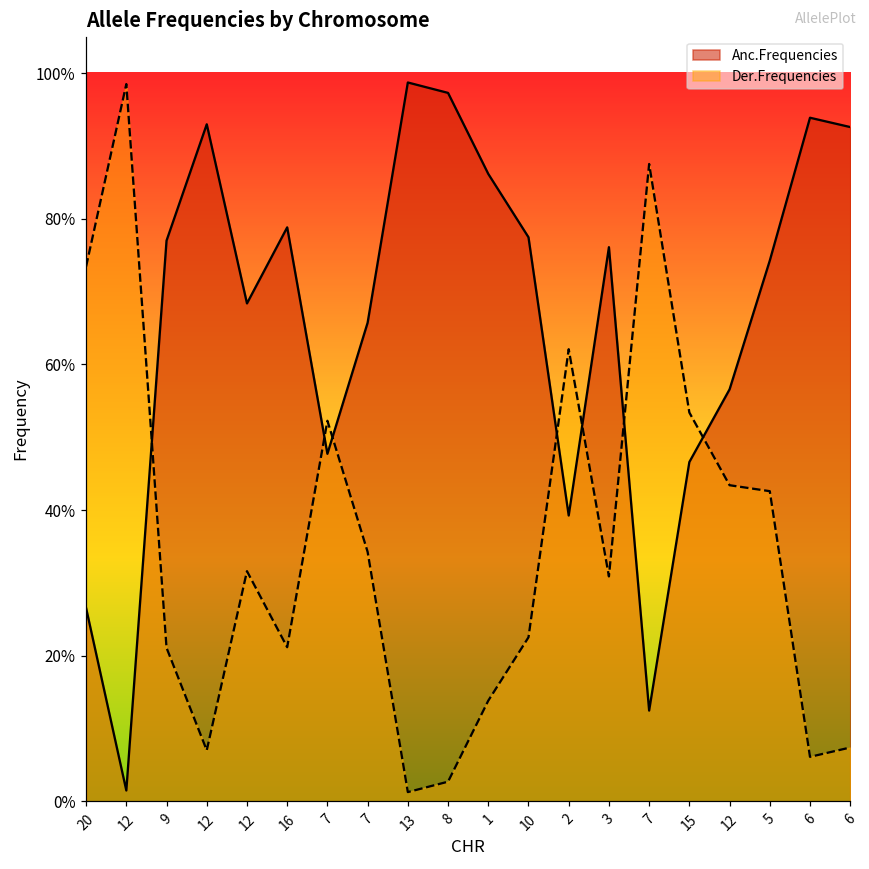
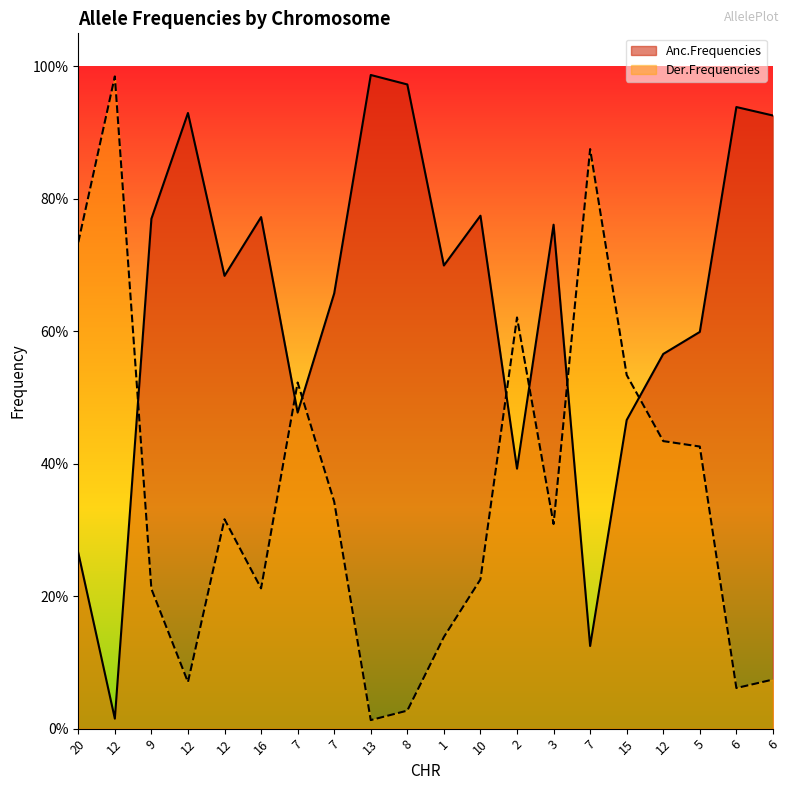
  {
    "Anc.Frequencies": {
      "20": "27%",
      "9": "77%",
-     "16": "79%",
+     "16": "77%",
      "13": "99%",
      "8": "97%",
-     "1": "86%",
+     "1": "70%",
      "10": "77%",
      "2": "39%",
      "3": "76%",
      "15": "47%",
-     "5": "74%"
+     "5": "60%"
    },
    "Der.Frequencies": {
      "20": "73%",
      "9": "21%",
      "16": "21%",
      "13": "1%",
      "8": "3%",
      "1": "14%",
      "10": "23%",
      "2": "62%",
      "3": "31%",
      "15": "53%",
      "5": "43%"
    }
  }
